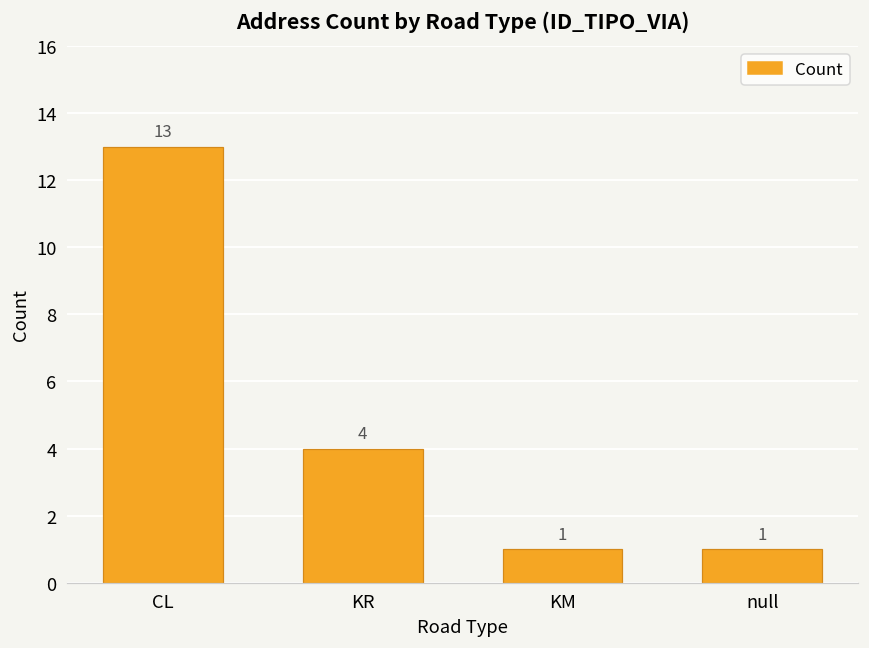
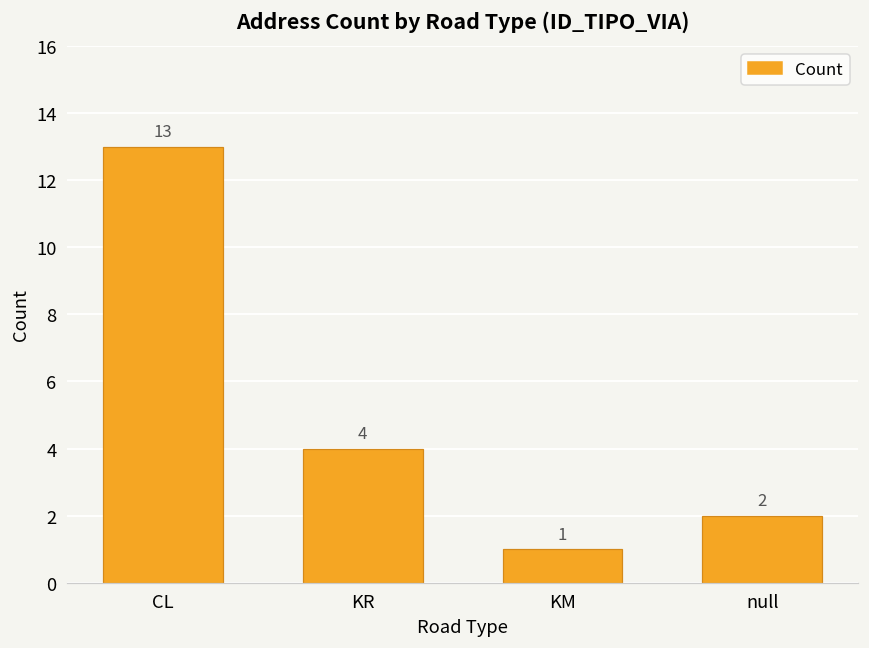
  {
    "CL": 13,
    "KR": 4,
    "KM": 1,
-   "null": 1
+   "null": 2
  }
